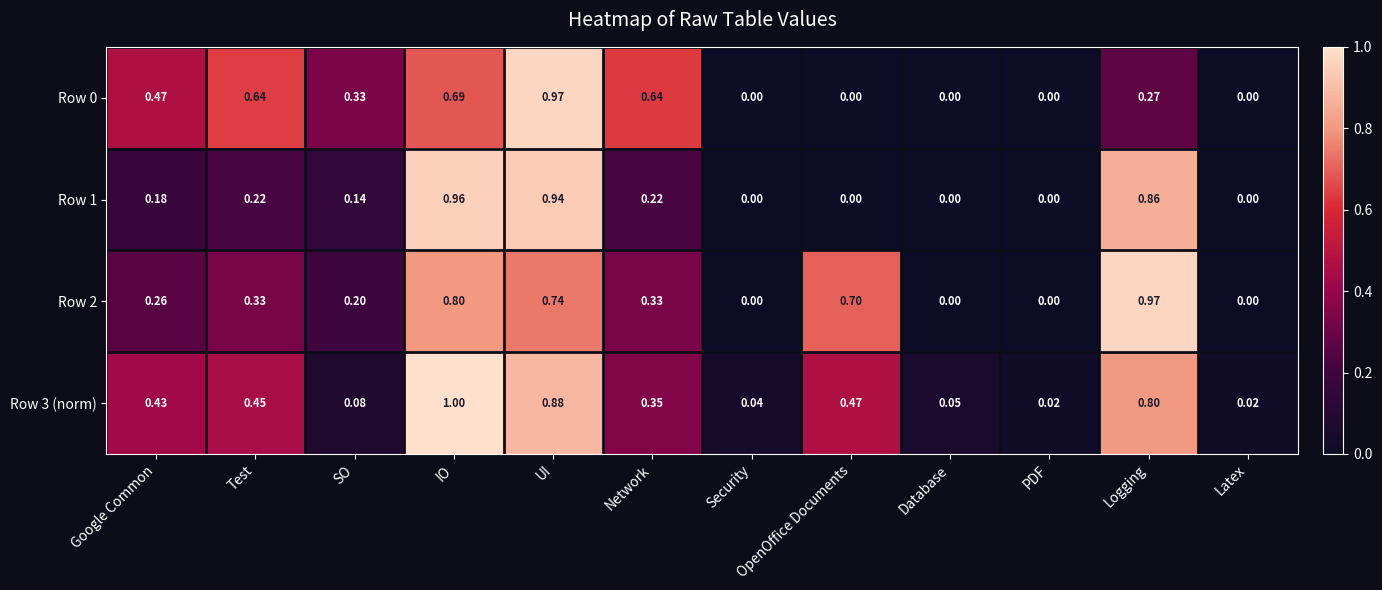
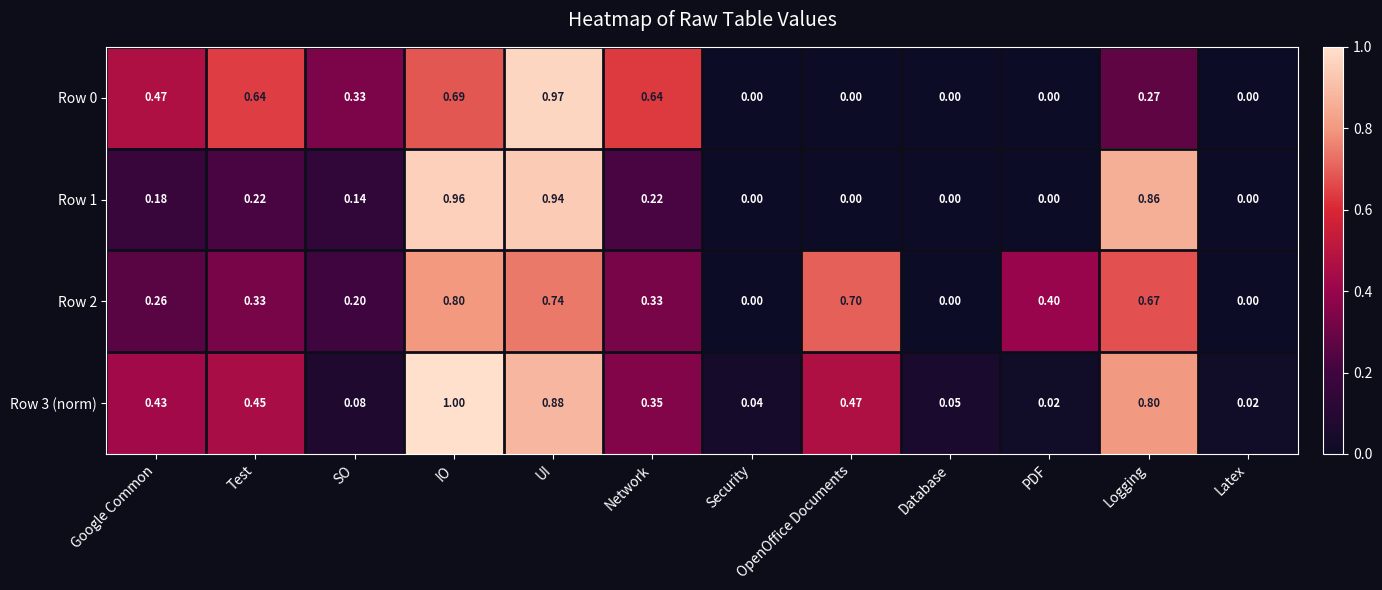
  {
    "Row 0": {
      "Google Common": 0.47,
      "Test": 0.64,
      "SO": 0.33,
      "IO": 0.69,
      "UI": 0.97,
      "Network": 0.64,
      "Security": 0.00,
      "OpenOffice Documents": 0.00,
      "Database": 0.00,
      "PDF": 0.00,
      "Logging": 0.27,
      "Latex": 0.00
    },
    "Row 1": {
      "Google Common": 0.18,
      "Test": 0.22,
      "SO": 0.14,
      "IO": 0.96,
      "UI": 0.94,
      "Network": 0.22,
      "Security": 0.00,
      "OpenOffice Documents": 0.00,
      "Database": 0.00,
      "PDF": 0.00,
      "Logging": 0.86,
      "Latex": 0.00
    },
    "Row 2": {
      "Google Common": 0.26,
      "Test": 0.33,
      "SO": 0.20,
      "IO": 0.80,
      "UI": 0.74,
      "Network": 0.33,
      "Security": 0.00,
      "OpenOffice Documents": 0.70,
      "Database": 0.00,
-     "PDF": 0.00,
-     "Logging": 0.97,
+     "PDF": 0.40,
+     "Logging": 0.67,
      "Latex": 0.00
    },
    "Row 3 (norm)": {
      "Google Common": 0.43,
      "Test": 0.45,
      "SO": 0.08,
      "IO": 1.00,
      "UI": 0.88,
      "Network": 0.35,
      "Security": 0.04,
      "OpenOffice Documents": 0.47,
      "Database": 0.05,
      "PDF": 0.02,
      "Logging": 0.80,
      "Latex": 0.02
    }
  }
